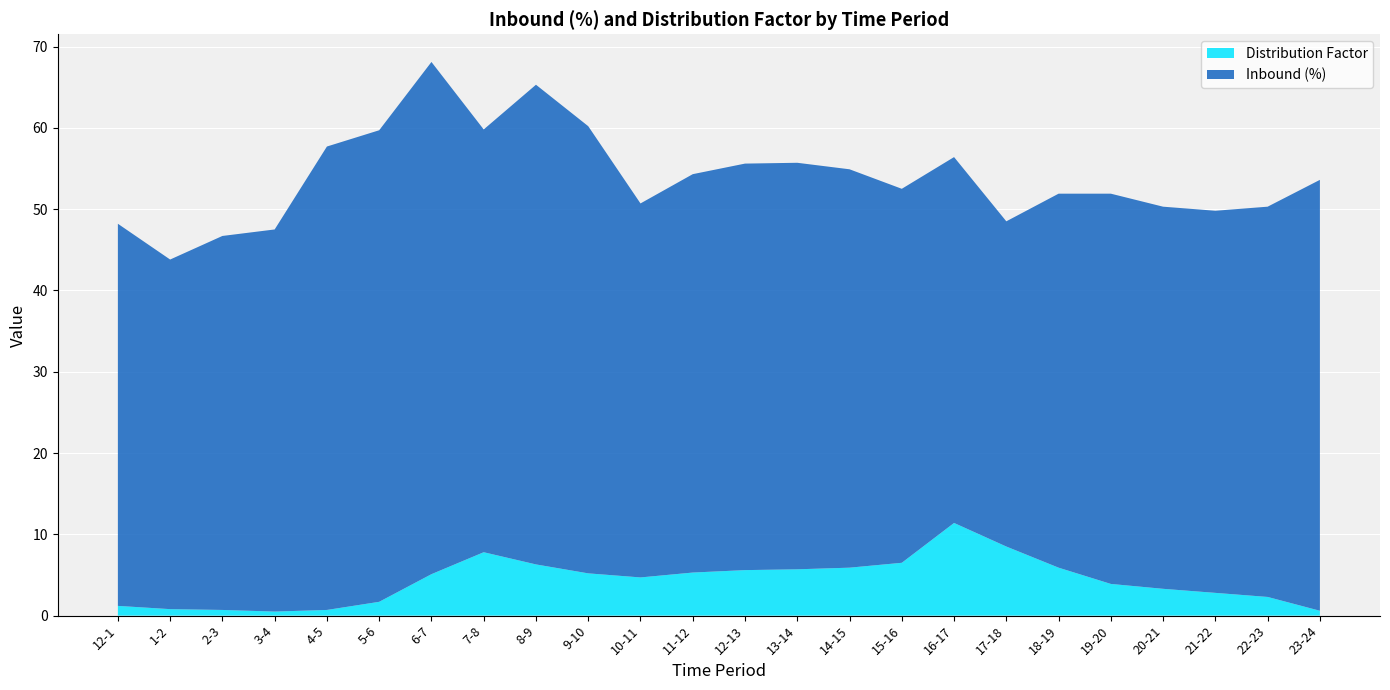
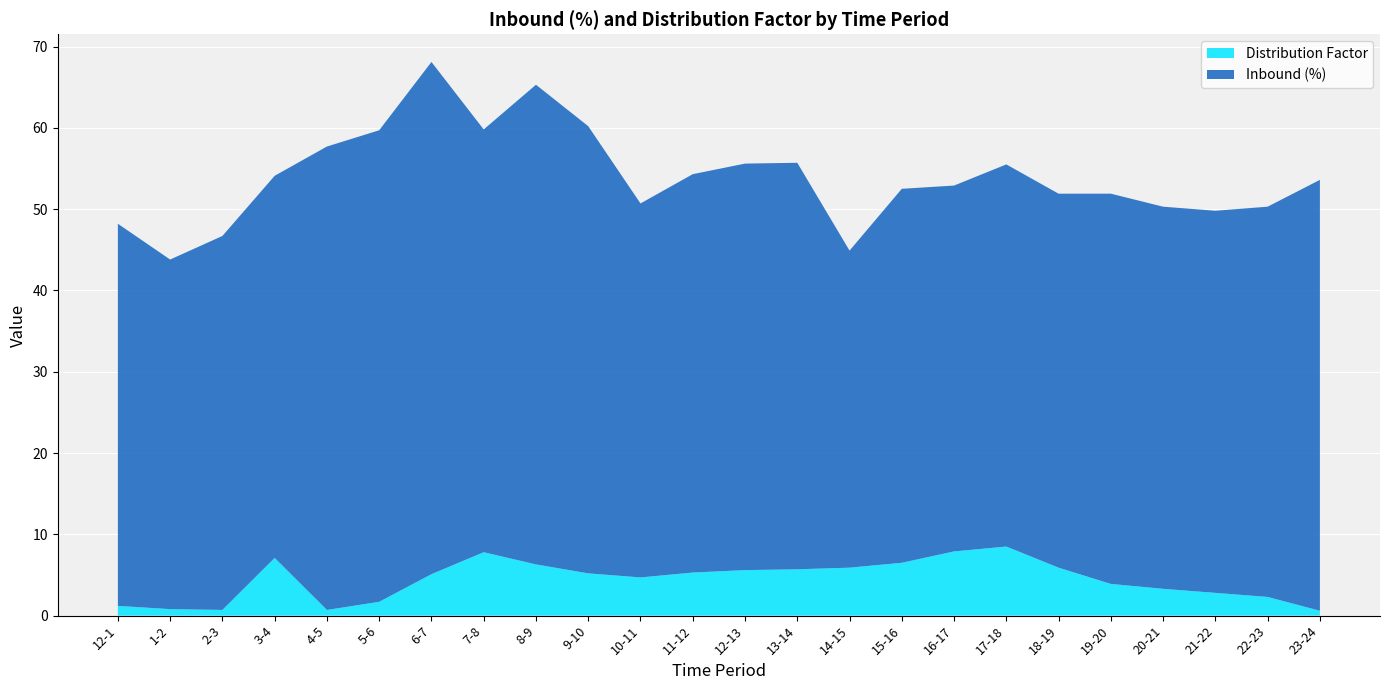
  {
    "Distribution Factor": {
      "12-1": 1,
      "1-2": 1,
      "2-3": 1,
-     "3-4": 1,
+     "3-4": 7,
      "4-5": 1,
      "5-6": 2,
      "6-7": 5,
      "7-8": 8,
      "8-9": 6,
      "9-10": 5,
      "10-11": 5,
      "11-12": 5,
      "12-13": 6,
      "13-14": 6,
      "14-15": 6,
      "15-16": 7,
-     "16-17": 11,
+     "16-17": 8,
      "17-18": 9,
      "18-19": 6,
      "19-20": 4,
      "20-21": 3,
      "21-22": 3,
      "22-23": 2,
      "23-24": 1
    },
    "Inbound (%)": {
      "12-1": 47,
      "1-2": 43,
      "2-3": 46,
      "3-4": 47,
      "4-5": 57,
      "5-6": 58,
      "6-7": 63,
      "7-8": 52,
      "8-9": 59,
      "9-10": 55,
      "10-11": 46,
      "11-12": 49,
      "12-13": 50,
      "13-14": 50,
-     "14-15": 49,
+     "14-15": 39,
      "15-16": 46,
      "16-17": 45,
-     "17-18": 40,
+     "17-18": 47,
      "18-19": 46,
      "19-20": 48,
      "20-21": 47,
      "21-22": 47,
      "22-23": 48,
      "23-24": 53
    }
  }
